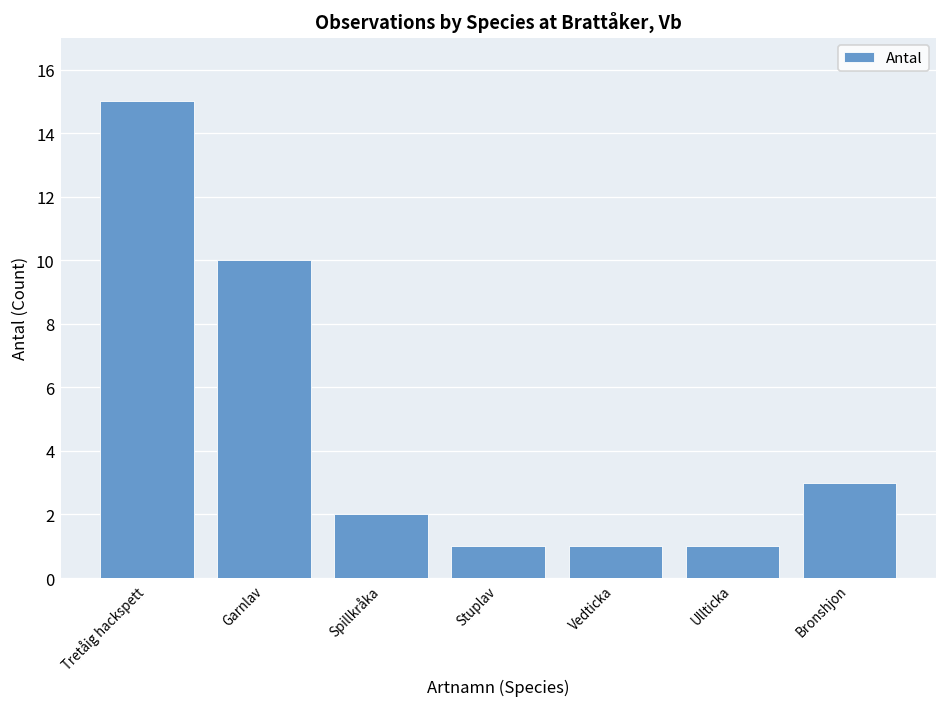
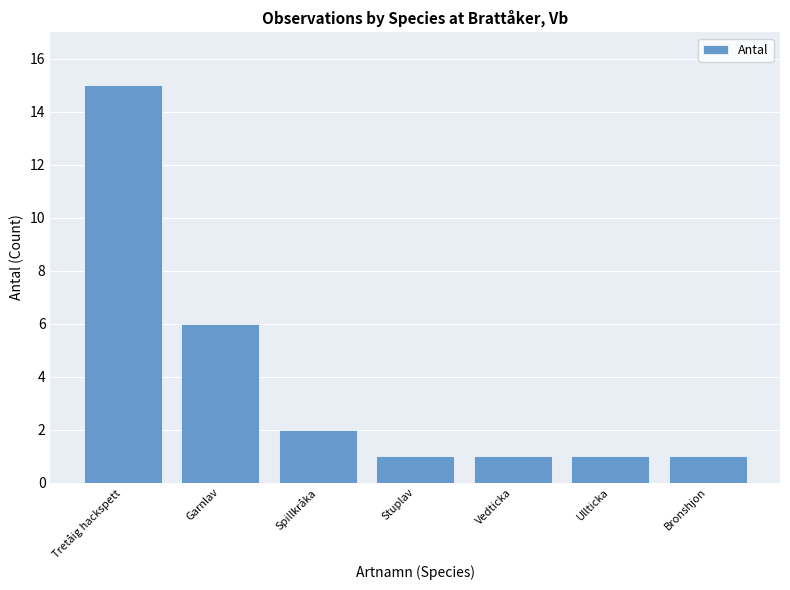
  {
    "Tretåig hackspett": 15,
-   "Garnlav": 10,
+   "Garnlav": 6,
    "Spillkråka": 2,
    "Stuplav": 1,
    "Vedticka": 1,
    "Ullticka": 1,
-   "Bronshjon": 3
+   "Bronshjon": 1
  }
